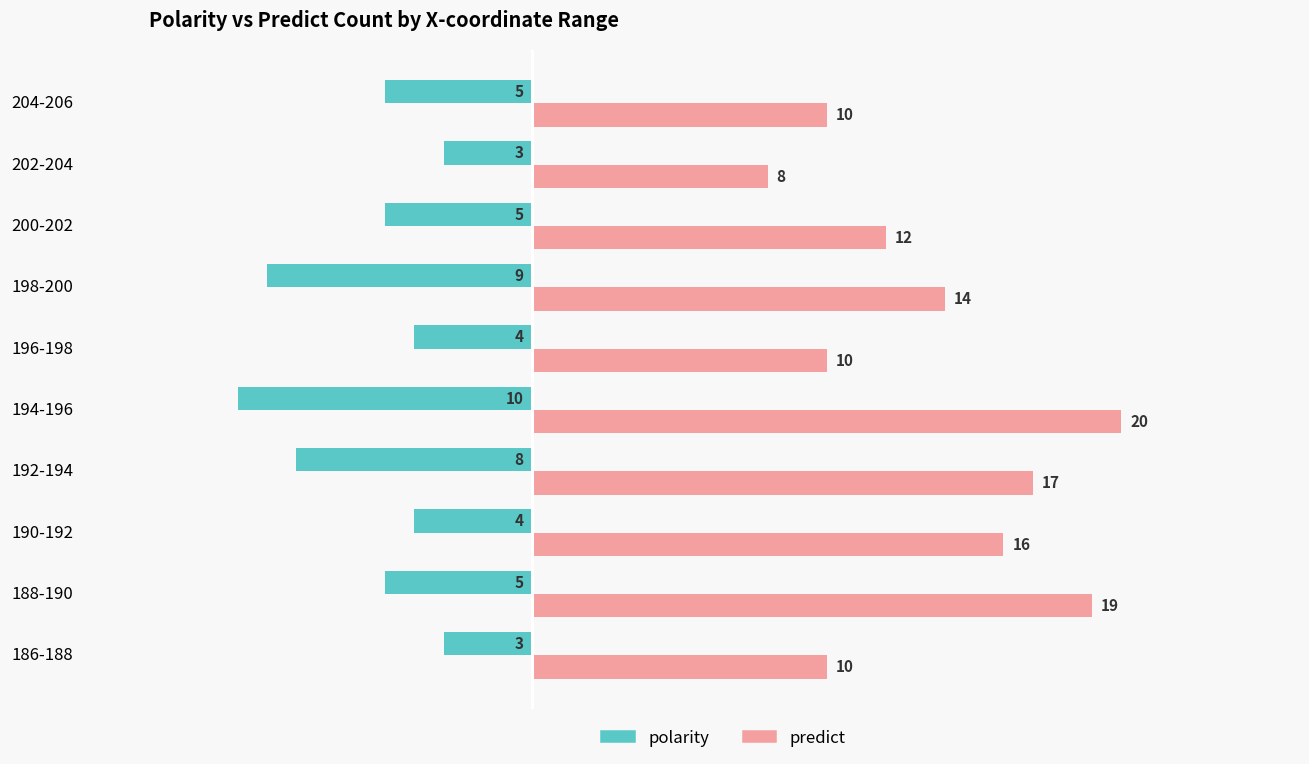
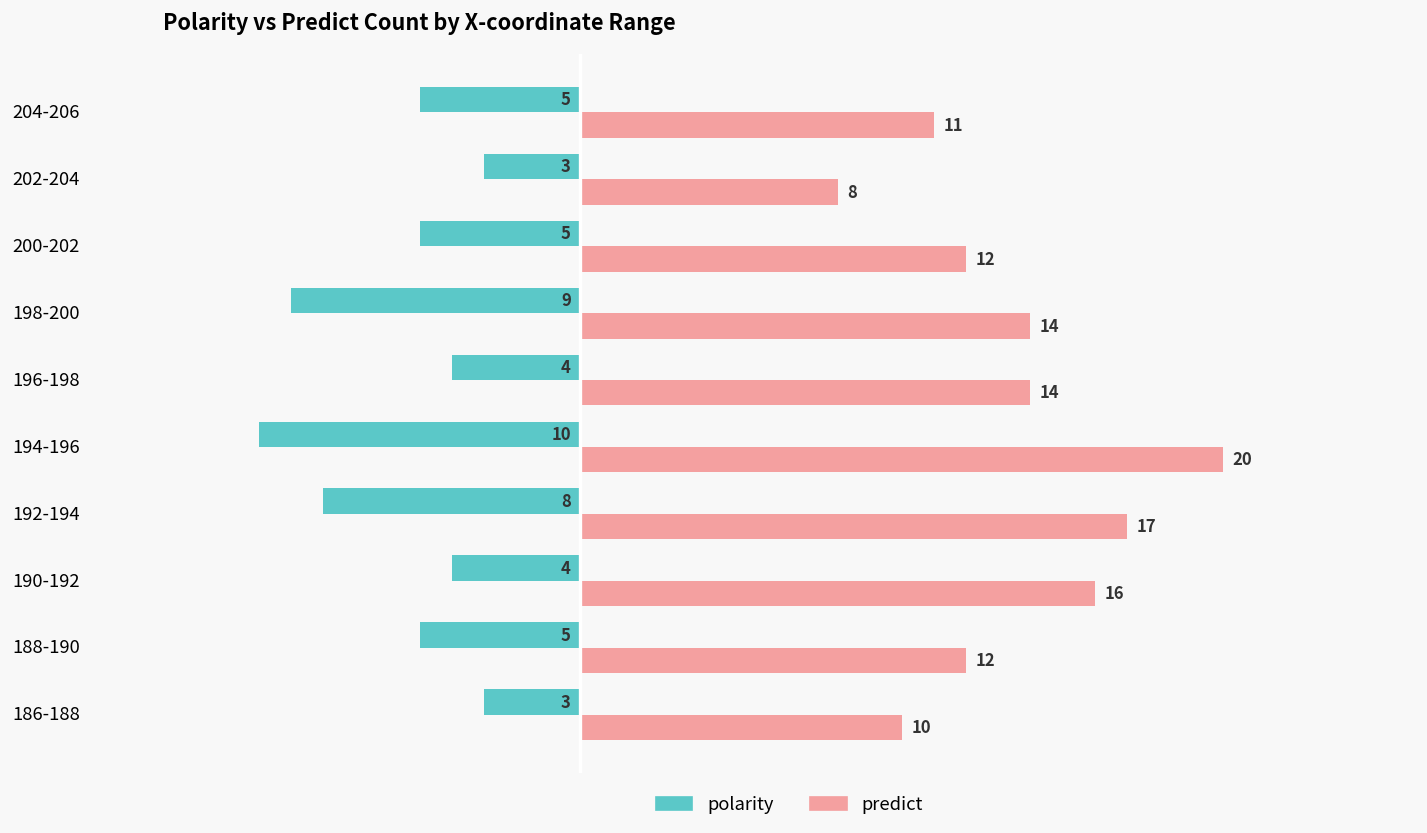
  {
    "predict": {
-     "204-206": 10,
+     "204-206": 11,
      "202-204": 8,
      "200-202": 12,
      "198-200": 14,
-     "196-198": 10,
+     "196-198": 14,
      "194-196": 20,
      "192-194": 17,
      "190-192": 16,
-     "188-190": 19,
+     "188-190": 12,
      "186-188": 10
    }
  }
